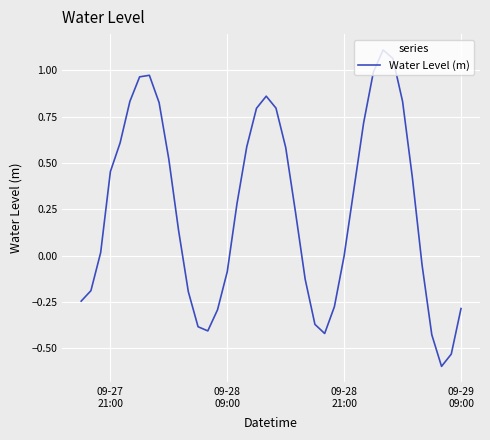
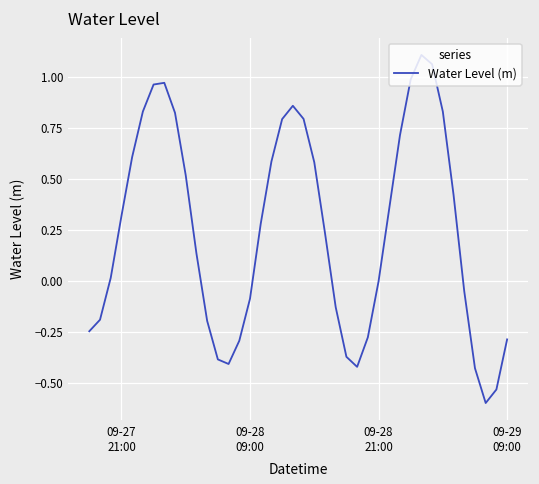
  {
-   "09-27 21:00": 0.45,
+   "09-27 21:00": 0.32,
    "09-28 09:00": -0.09,
    "09-28 21:00": 0.00,
    "09-29 09:00": -0.29
  }
